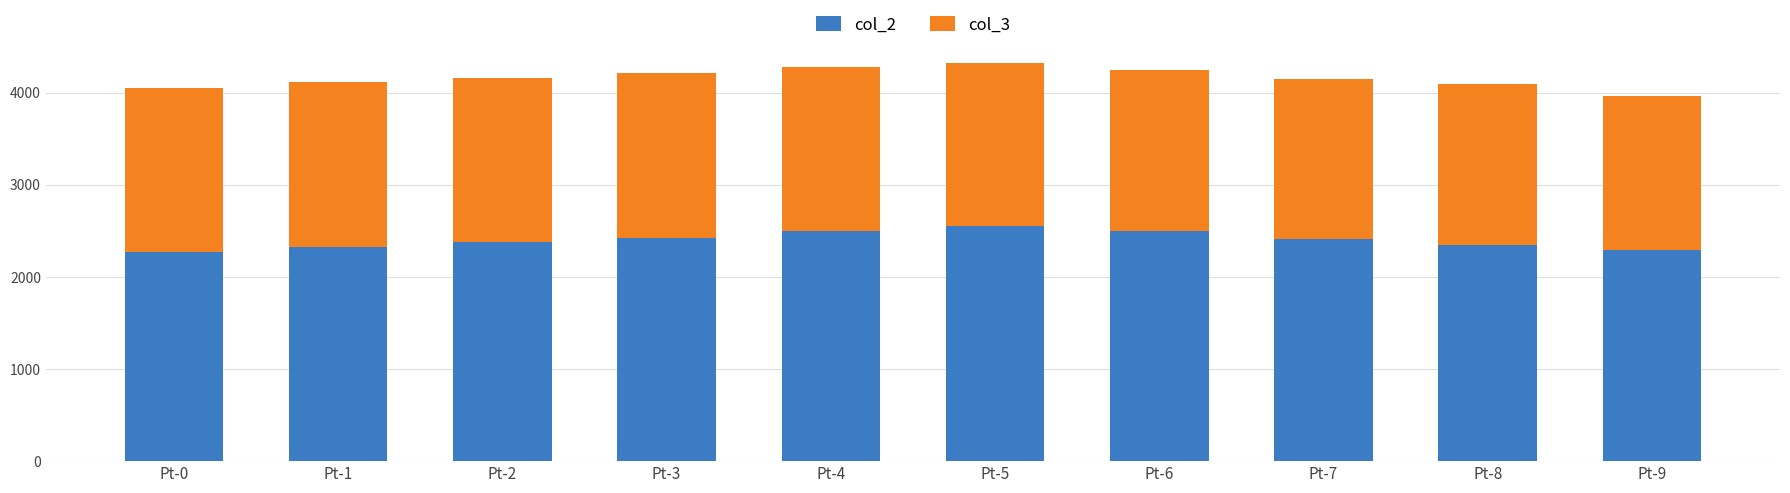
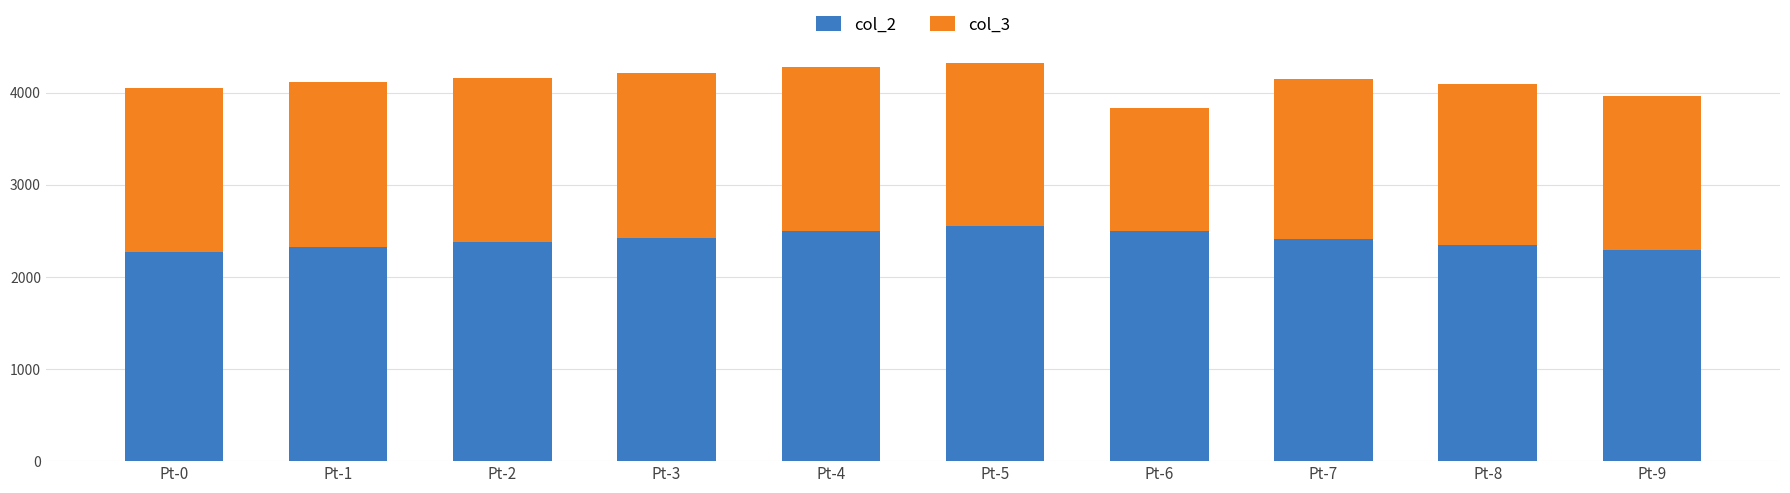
  {
    "col_2": {
      "Pt-0": 2300,
      "Pt-1": 2300,
      "Pt-2": 2400,
      "Pt-3": 2400,
      "Pt-4": 2500,
      "Pt-5": 2600,
      "Pt-6": 2500,
      "Pt-7": 2400,
      "Pt-8": 2300,
      "Pt-9": 2300
    },
    "col_3": {
      "Pt-0": 1800,
      "Pt-1": 1800,
      "Pt-2": 1800,
      "Pt-3": 1800,
      "Pt-4": 1800,
      "Pt-5": 1800,
-     "Pt-6": 1700,
+     "Pt-6": 1300,
      "Pt-7": 1700,
      "Pt-8": 1700,
      "Pt-9": 1700
    }
  }
